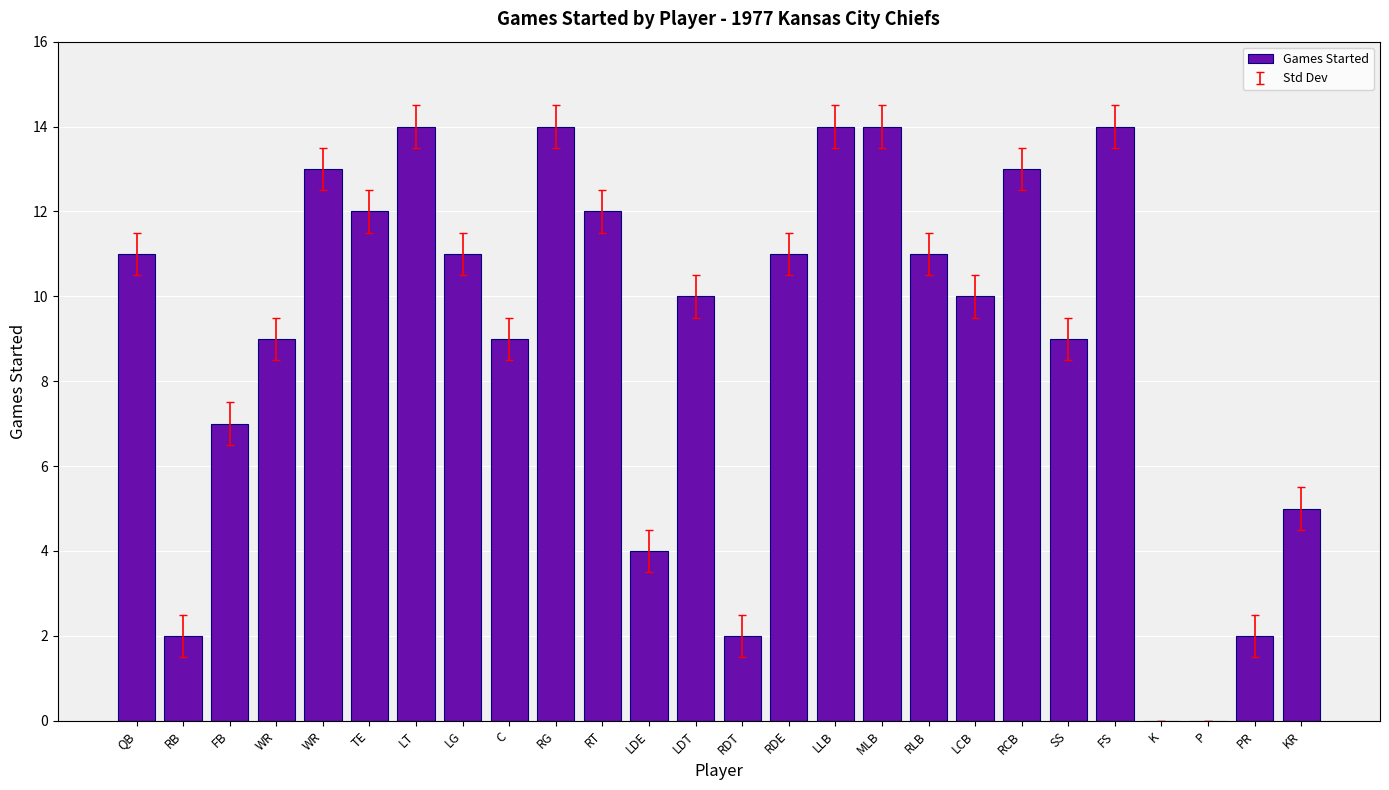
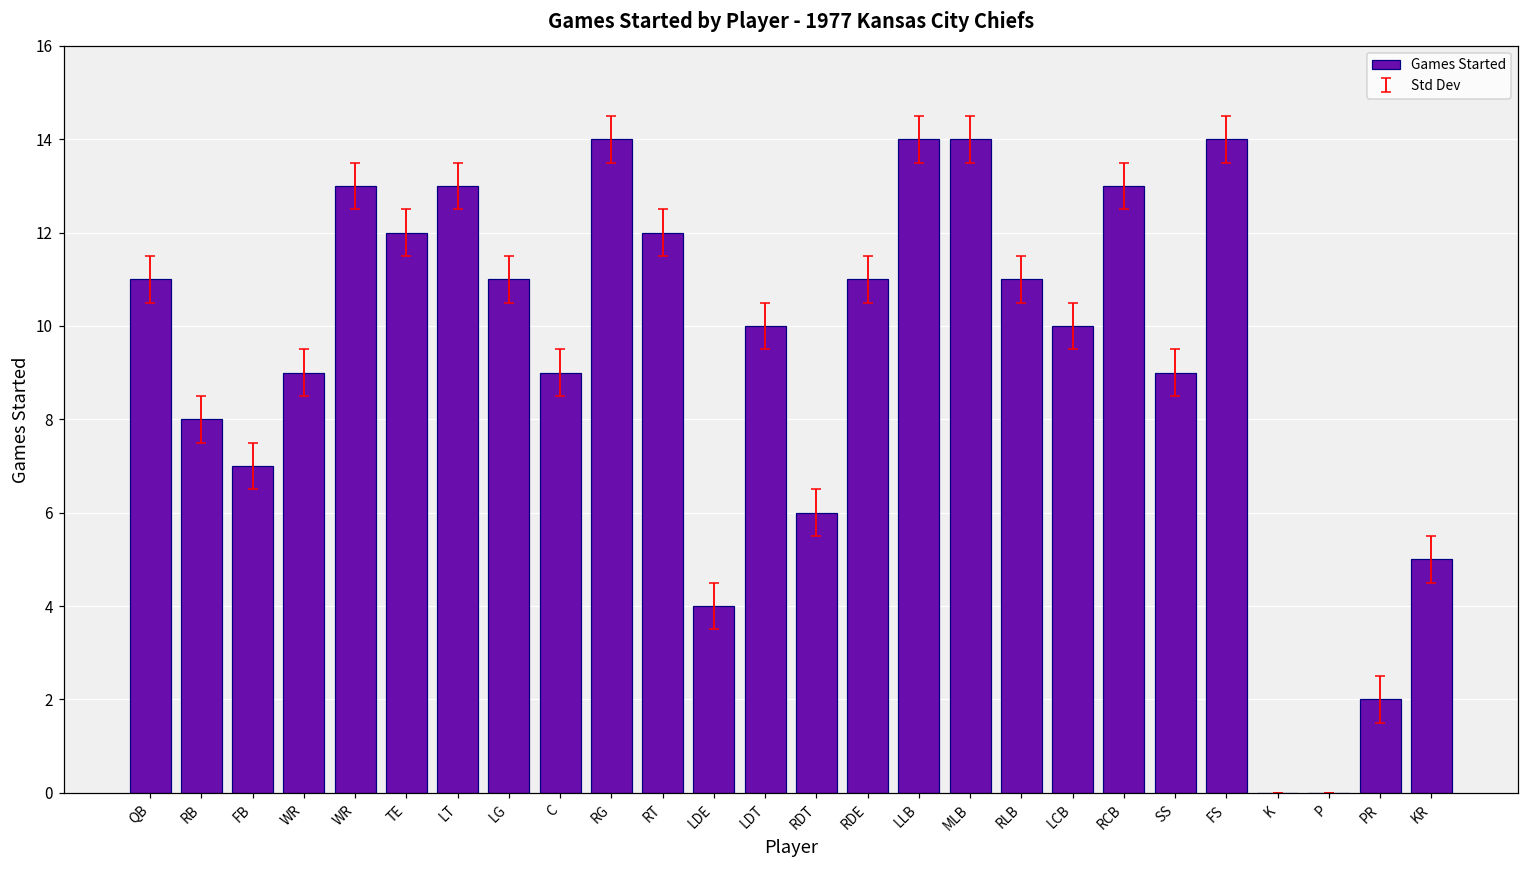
  {
    "Games Started": {
      "QB": 11,
-     "RB": 2,
+     "RB": 8,
      "FB": 7,
      "TE": 12,
-     "LT": 14,
+     "LT": 13,
      "LG": 11,
      "C": 9,
      "RG": 14,
      "RT": 12,
      "LDE": 4,
      "LDT": 10,
-     "RDT": 2,
+     "RDT": 6,
      "RDE": 11,
      "LLB": 14,
      "MLB": 14,
      "RLB": 11,
      "LCB": 10,
      "RCB": 13,
      "SS": 9,
      "FS": 14,
      "K": 0,
      "P": 0,
      "PR": 2,
      "KR": 5
    }
  }
